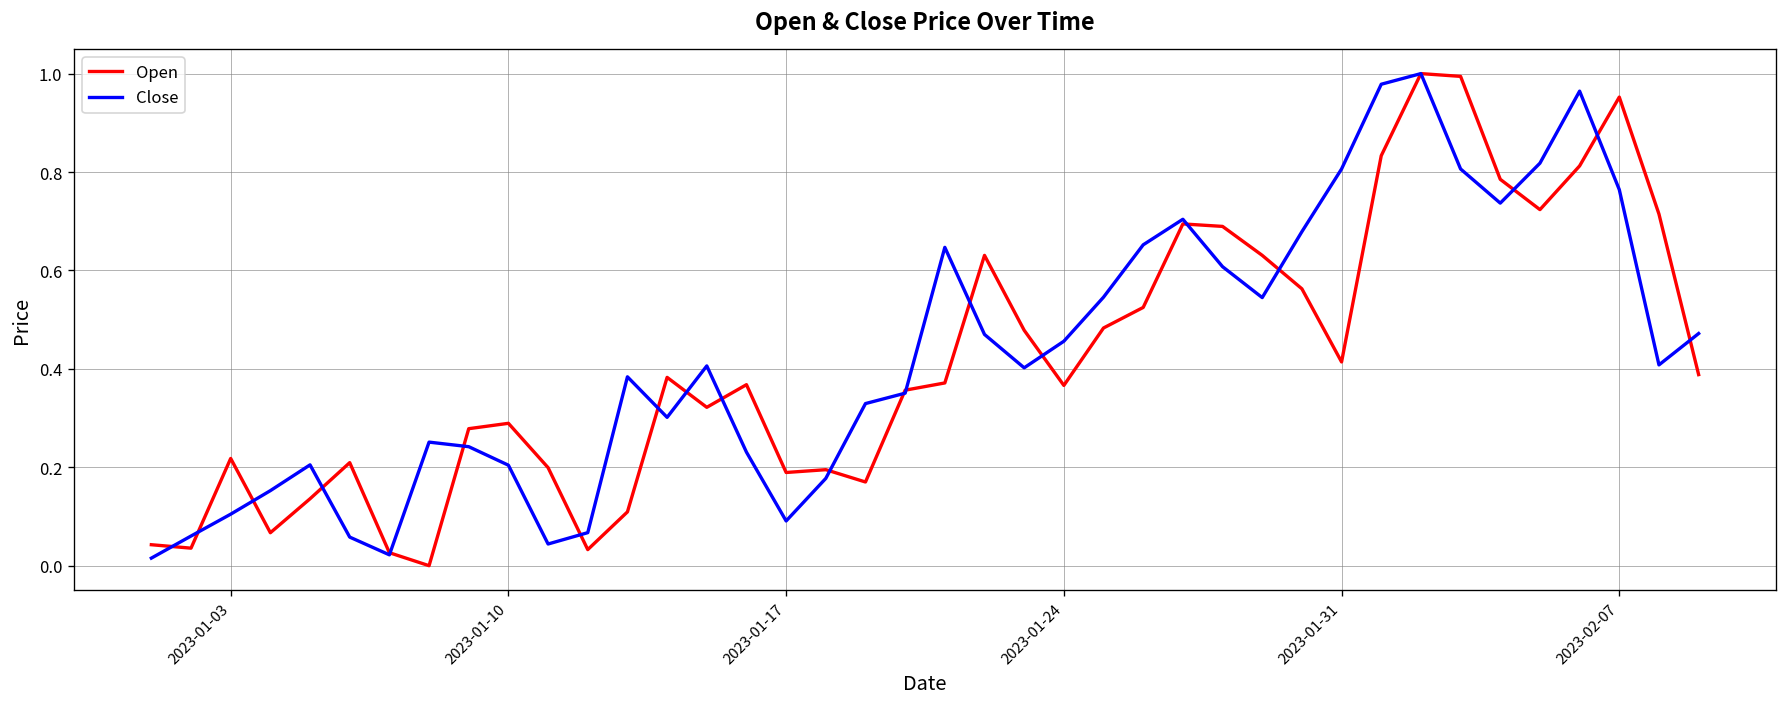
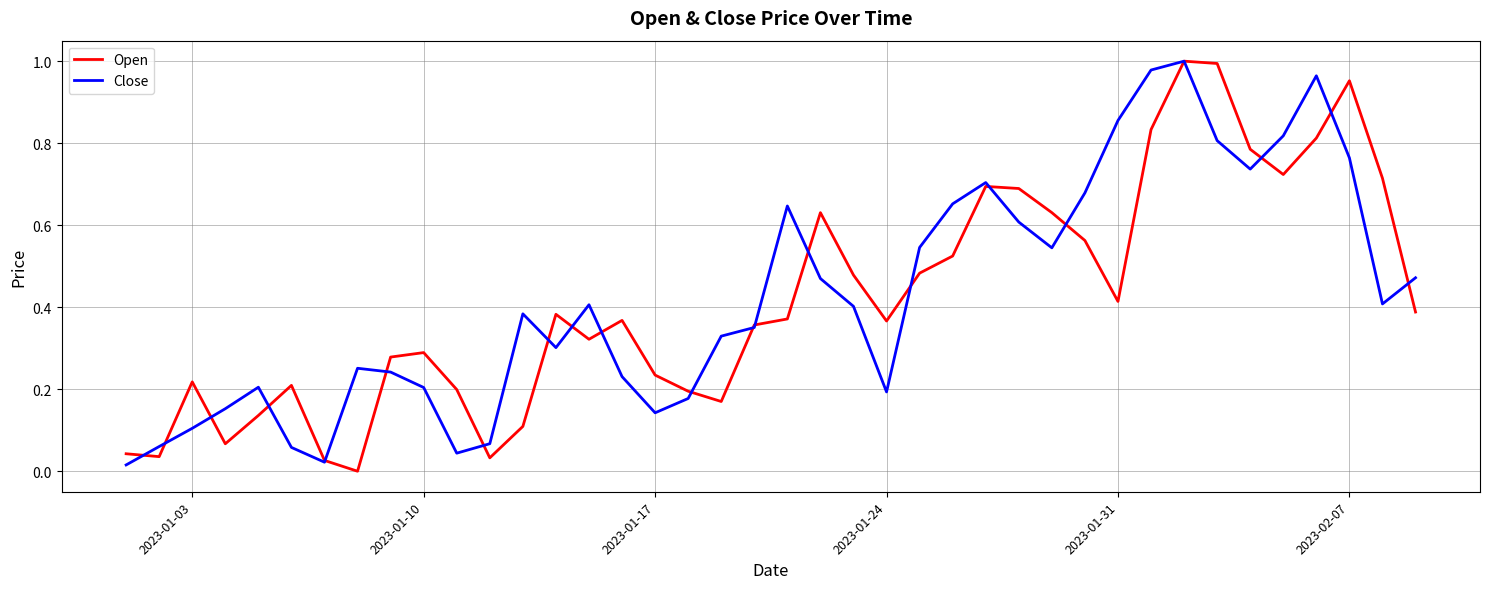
  {
    "Open": {
      "2023-01-03": 0.22,
      "2023-01-10": 0.29,
-     "2023-01-17": 0.19,
+     "2023-01-17": 0.23,
      "2023-01-24": 0.37,
      "2023-01-31": 0.41,
      "2023-02-07": 0.95
    },
    "Close": {
      "2023-01-03": 0.10,
      "2023-01-10": 0.20,
-     "2023-01-17": 0.09,
-     "2023-01-24": 0.46,
-     "2023-01-31": 0.81,
+     "2023-01-17": 0.14,
+     "2023-01-24": 0.19,
+     "2023-01-31": 0.86,
      "2023-02-07": 0.76
    }
  }
